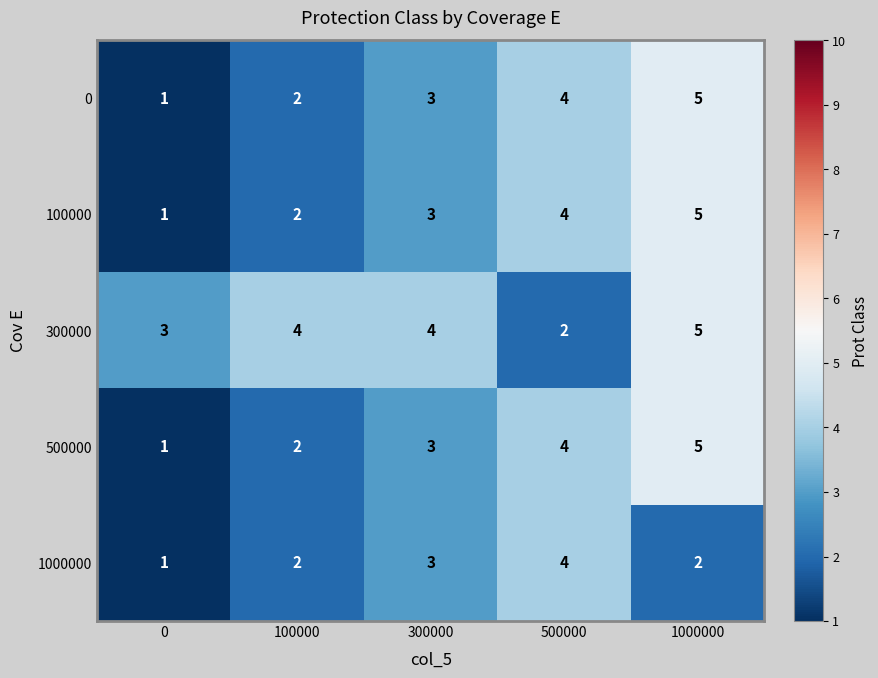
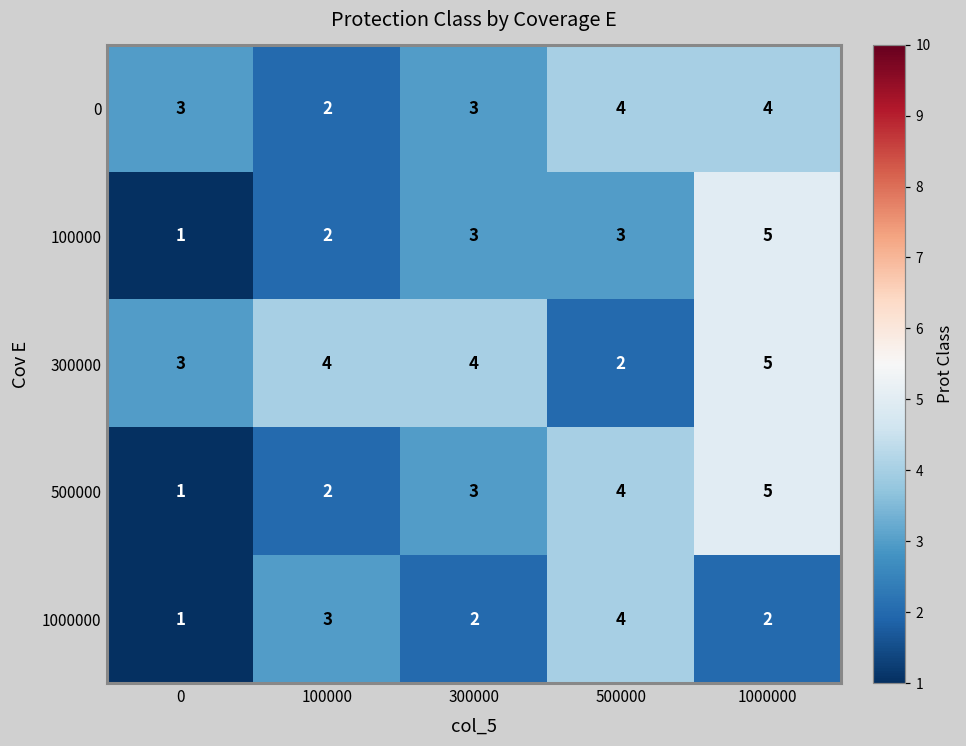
  {
    "0": {
-     "0": 1,
+     "0": 3,
      "100000": 2,
      "300000": 3,
      "500000": 4,
-     "1000000": 5
+     "1000000": 4
    },
    "100000": {
      "0": 1,
      "100000": 2,
      "300000": 3,
-     "500000": 4,
+     "500000": 3,
      "1000000": 5
    },
    "300000": {
      "0": 3,
      "100000": 4,
      "300000": 4,
      "500000": 2,
      "1000000": 5
    },
    "500000": {
      "0": 1,
      "100000": 2,
      "300000": 3,
      "500000": 4,
      "1000000": 5
    },
    "1000000": {
      "0": 1,
-     "100000": 2,
-     "300000": 3,
+     "100000": 3,
+     "300000": 2,
      "500000": 4,
      "1000000": 2
    }
  }
